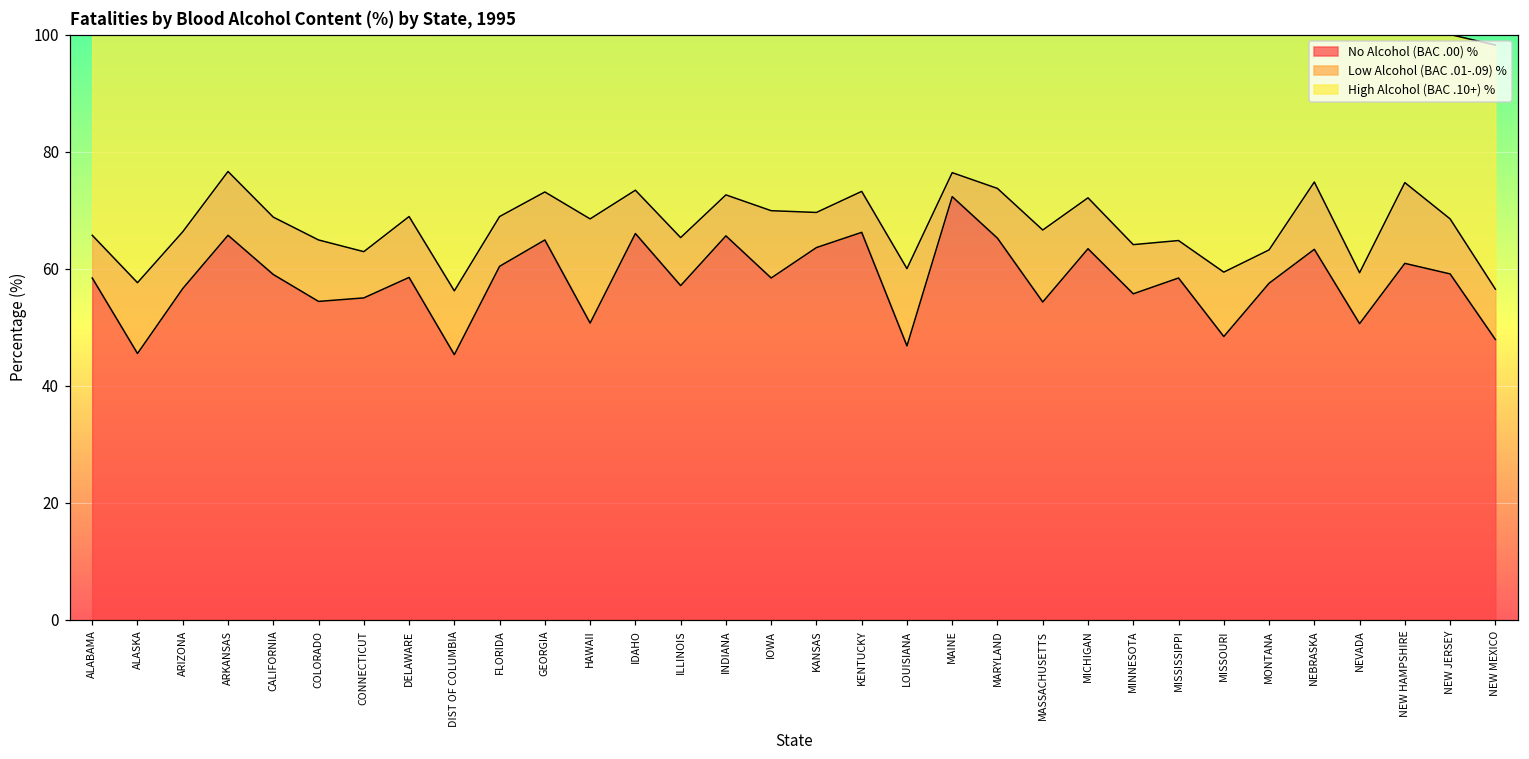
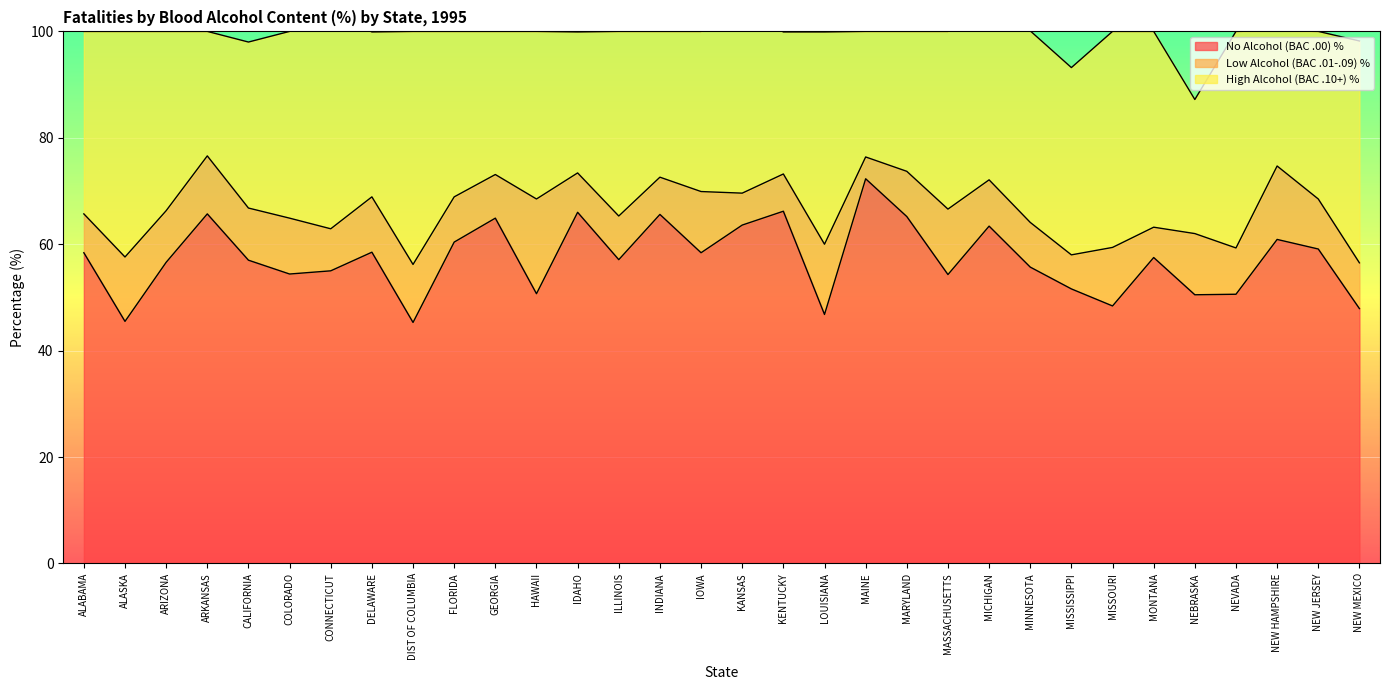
  {
    "No Alcohol (BAC .00) %": {
      "ALABAMA": 58,
      "ALASKA": 46,
      "ARIZONA": 57,
      "ARKANSAS": 66,
-     "CALIFORNIA": 59,
+     "CALIFORNIA": 57,
      "COLORADO": 54,
      "CONNECTICUT": 55,
      "DELAWARE": 59,
      "DIST OF COLUMBIA": 45,
      "FLORIDA": 60,
      "GEORGIA": 65,
      "HAWAII": 51,
      "IDAHO": 66,
      "ILLINOIS": 57,
      "INDIANA": 66,
      "IOWA": 58,
      "KANSAS": 64,
      "KENTUCKY": 66,
      "LOUISIANA": 47,
      "MAINE": 72,
      "MARYLAND": 65,
      "MASSACHUSETTS": 54,
      "MICHIGAN": 63,
      "MINNESOTA": 56,
-     "MISSISSIPPI": 58,
+     "MISSISSIPPI": 52,
      "MISSOURI": 48,
      "MONTANA": 58,
-     "NEBRASKA": 63,
+     "NEBRASKA": 51,
      "NEVADA": 51,
      "NEW HAMPSHIRE": 61,
      "NEW JERSEY": 59,
      "NEW MEXICO": 48
    },
    "Low Alcohol (BAC .01-.09) %": {
      "ALABAMA": 7,
      "ALASKA": 12,
      "ARIZONA": 10,
      "ARKANSAS": 11,
      "CALIFORNIA": 10,
      "COLORADO": 11,
      "CONNECTICUT": 8,
      "DELAWARE": 10,
      "DIST OF COLUMBIA": 11,
      "FLORIDA": 9,
      "GEORGIA": 8,
      "HAWAII": 18,
      "IDAHO": 7,
      "ILLINOIS": 8,
      "INDIANA": 7,
      "IOWA": 12,
      "KANSAS": 6,
      "KENTUCKY": 7,
      "LOUISIANA": 13,
      "MAINE": 4,
      "MARYLAND": 9,
      "MASSACHUSETTS": 12,
      "MICHIGAN": 9,
      "MINNESOTA": 8,
      "MISSISSIPPI": 6,
      "MISSOURI": 11,
      "MONTANA": 6,
      "NEBRASKA": 12,
      "NEVADA": 9,
      "NEW HAMPSHIRE": 14,
      "NEW JERSEY": 9,
      "NEW MEXICO": 9
    },
    "High Alcohol (BAC .10+) %": {
      "ALABAMA": 34,
      "ALASKA": 42,
      "ARIZONA": 34,
      "ARKANSAS": 23,
      "CALIFORNIA": 31,
      "COLORADO": 35,
      "DELAWARE": 31,
      "DIST OF COLUMBIA": 44,
      "FLORIDA": 31,
      "GEORGIA": 27,
      "HAWAII": 32,
      "IDAHO": 27,
      "ILLINOIS": 35,
      "INDIANA": 27,
      "IOWA": 30,
      "KENTUCKY": 27,
      "LOUISIANA": 40,
      "MAINE": 24,
      "MARYLAND": 26,
      "MASSACHUSETTS": 33,
      "MINNESOTA": 36,
      "MISSISSIPPI": 35,
      "MISSOURI": 41,
      "MONTANA": 37,
      "NEBRASKA": 25,
      "NEVADA": 41,
      "NEW HAMPSHIRE": 25,
      "NEW JERSEY": 32
    }
  }
